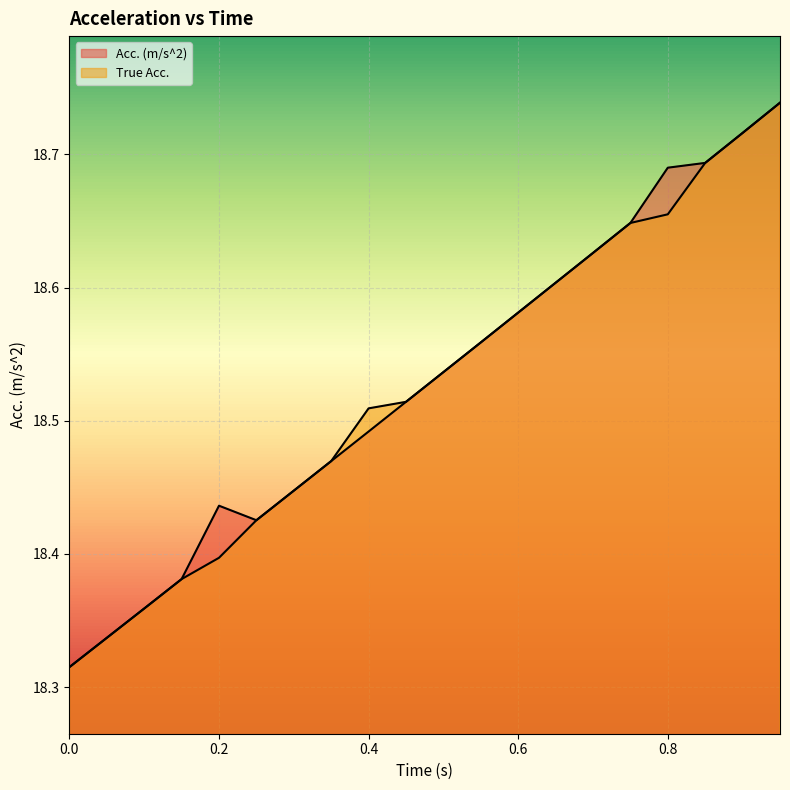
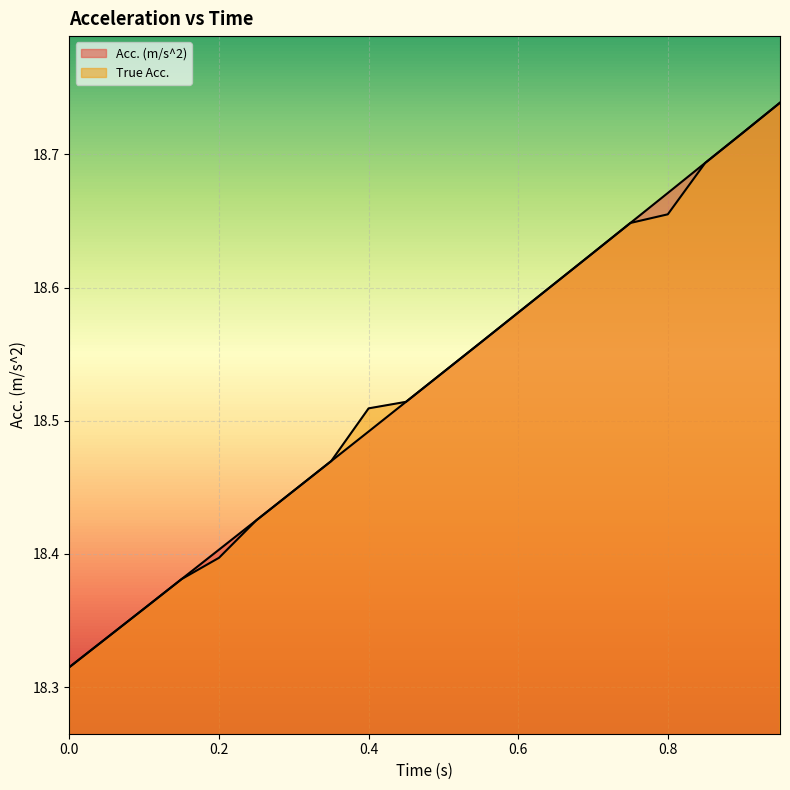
  {
    "Acc. (m/s^2)": {
-     "0.2": 18.436,
+     "0.2": 18.403,
      "0.4": 18.492,
-     "0.8": 18.690
+     "0.8": 18.671
    },
    "True Acc.": {
      "0.2": 18.397,
      "0.4": 18.509,
      "0.8": 18.655
    }
  }
